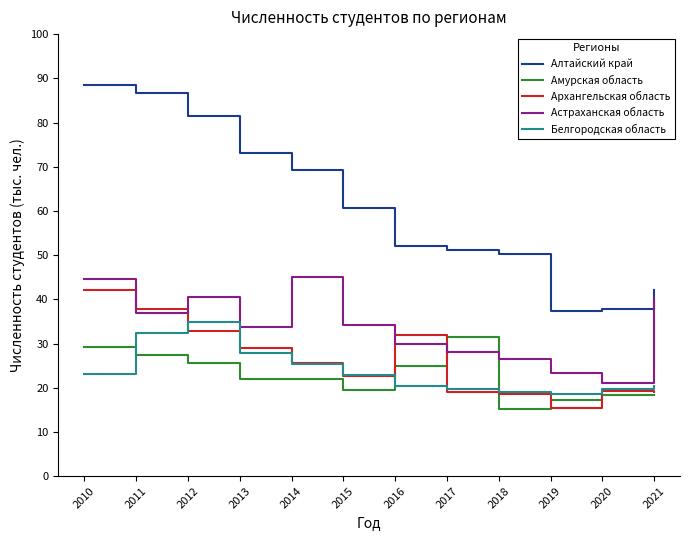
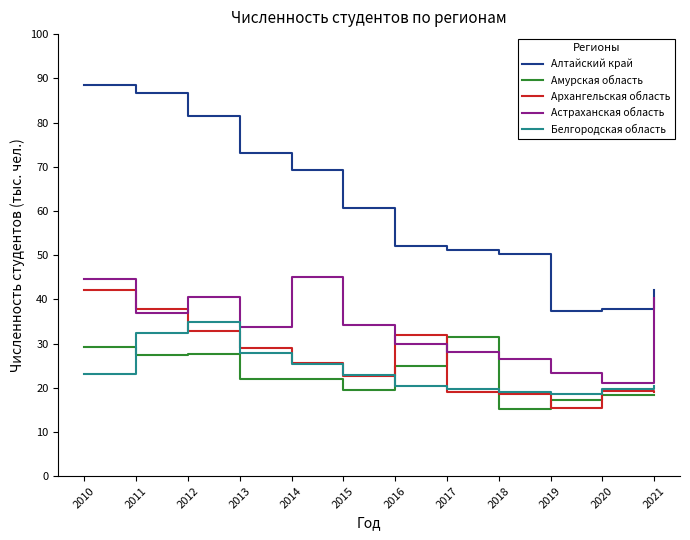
  {
    "Алтайский край": {
      "2010": 89,
      "2011": 87,
      "2012": 81,
      "2013": 73,
      "2014": 69,
      "2015": 61,
      "2016": 52,
      "2017": 51,
      "2018": 50,
      "2019": 37,
      "2020": 38,
      "2021": 42
    },
    "Амурская область": {
      "2010": 29,
      "2011": 27,
-     "2012": 26,
+     "2012": 28,
      "2013": 22,
      "2014": 22,
      "2015": 19,
      "2016": 25,
      "2017": 32,
      "2018": 15,
      "2019": 17,
      "2020": 18,
      "2021": 18
    },
    "Архангельская область": {
      "2010": 42,
      "2011": 38,
      "2012": 33,
      "2013": 29,
      "2016": 32,
      "2017": 19,
      "2019": 15,
      "2021": 19
    },
    "Астраханская область": {
      "2010": 45,
      "2011": 37,
      "2012": 41,
      "2013": 34,
      "2014": 45,
      "2015": 34,
      "2016": 30,
      "2017": 28,
      "2018": 27,
      "2019": 23,
      "2020": 21,
      "2021": 40
    },
    "Белгородская область": {
      "2010": 23,
      "2011": 32,
      "2012": 35,
      "2013": 28,
      "2016": 20,
      "2017": 20,
      "2019": 19,
      "2021": 20
    }
  }
